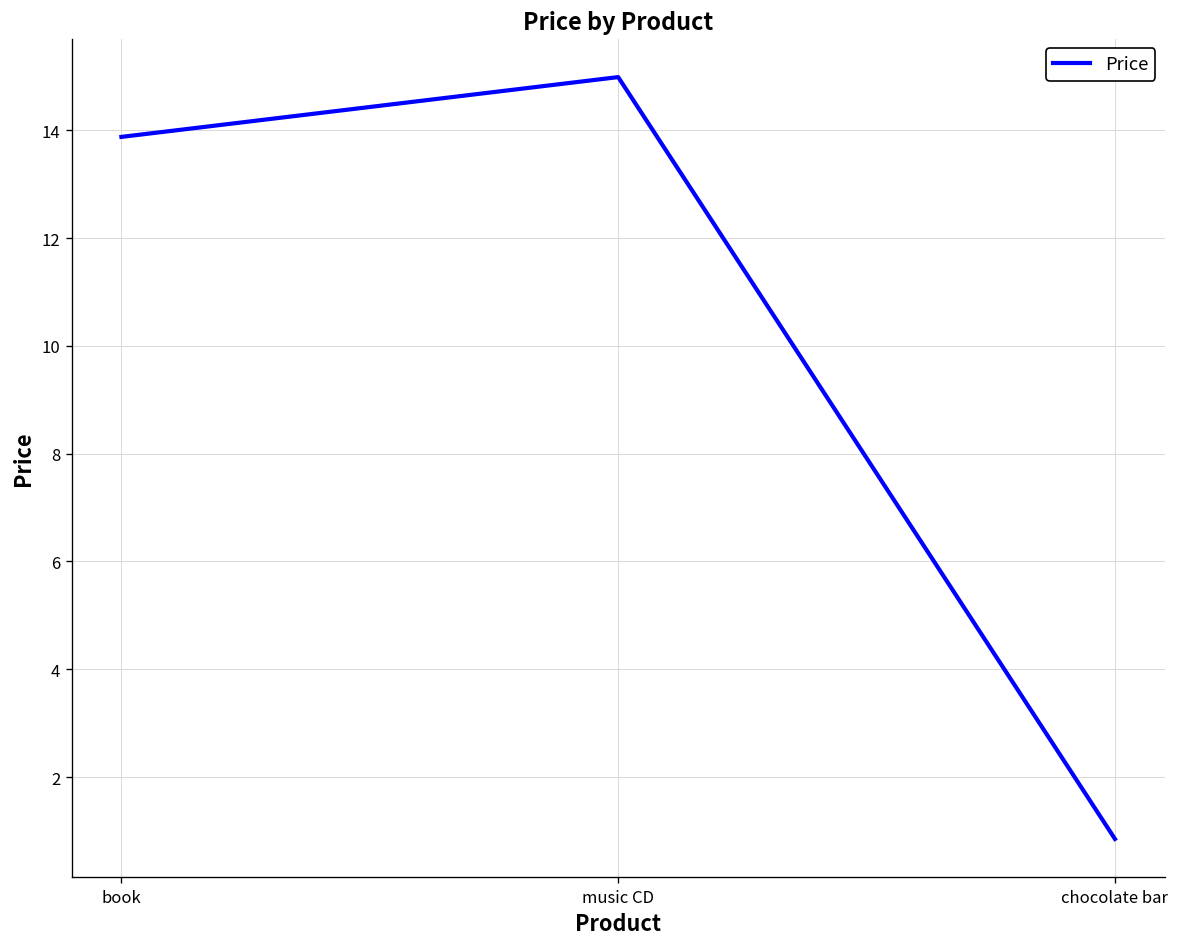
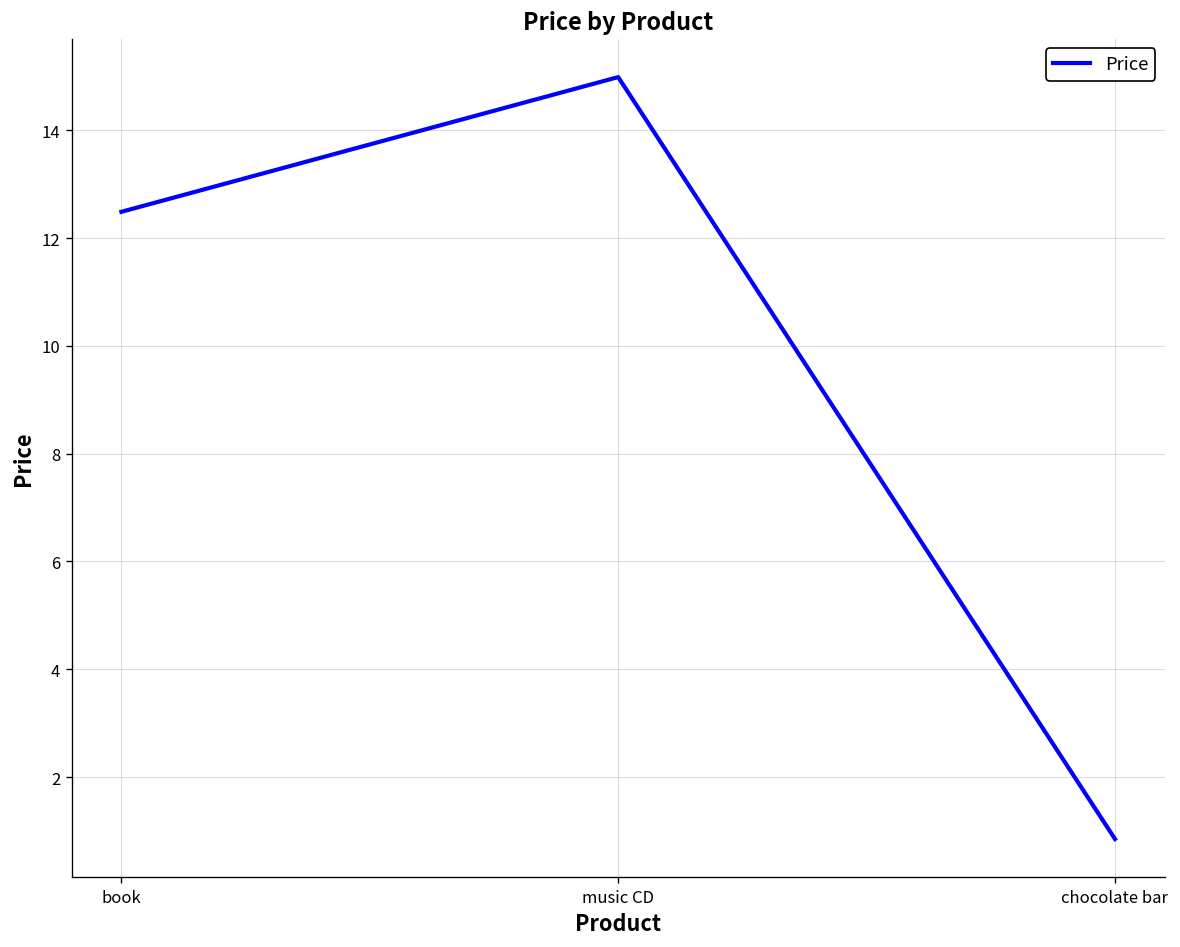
  {
-   "book": 13.9,
+   "book": 12.5,
    "music CD": 15.0,
    "chocolate bar": 0.9
  }
